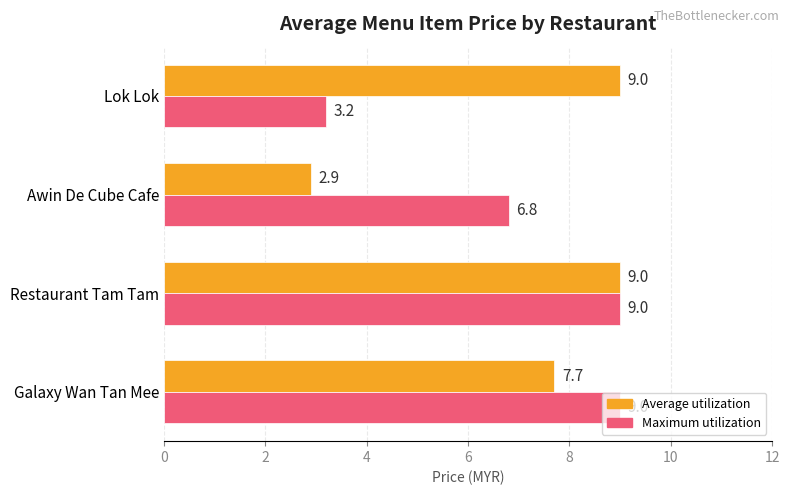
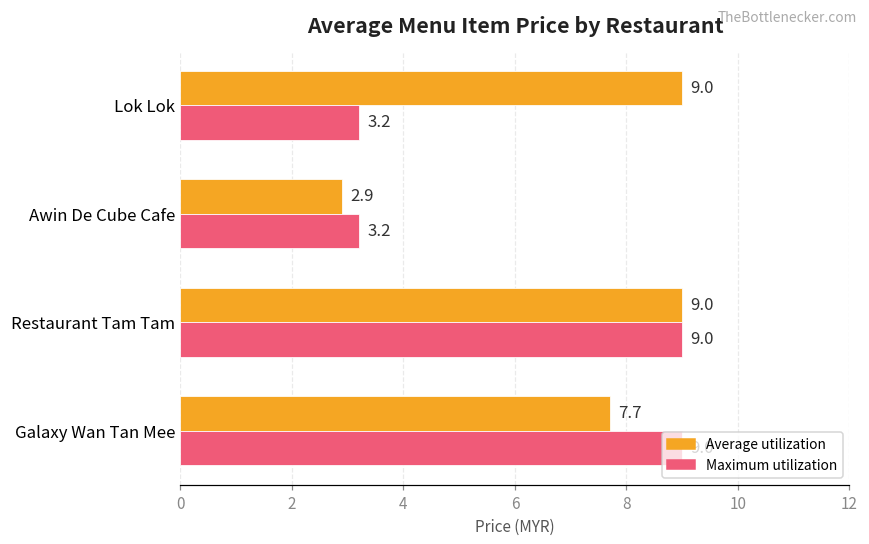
  {
    "Average utilization": {
      "Lok Lok": 9.0,
      "Awin De Cube Cafe": 2.9,
      "Restaurant Tam Tam": 9.0,
      "Galaxy Wan Tan Mee": 7.7
    },
    "Maximum utilization": {
      "Lok Lok": 3.2,
-     "Awin De Cube Cafe": 6.8,
+     "Awin De Cube Cafe": 3.2,
      "Restaurant Tam Tam": 9.0
    }
  }
